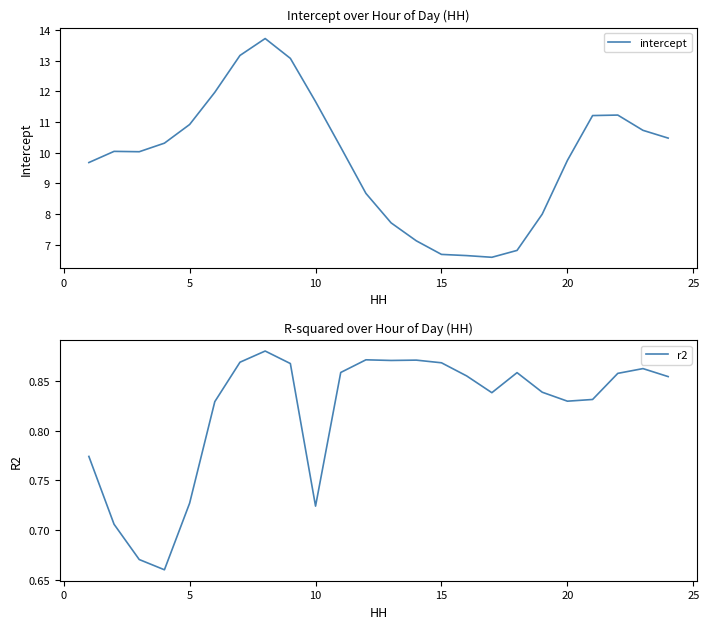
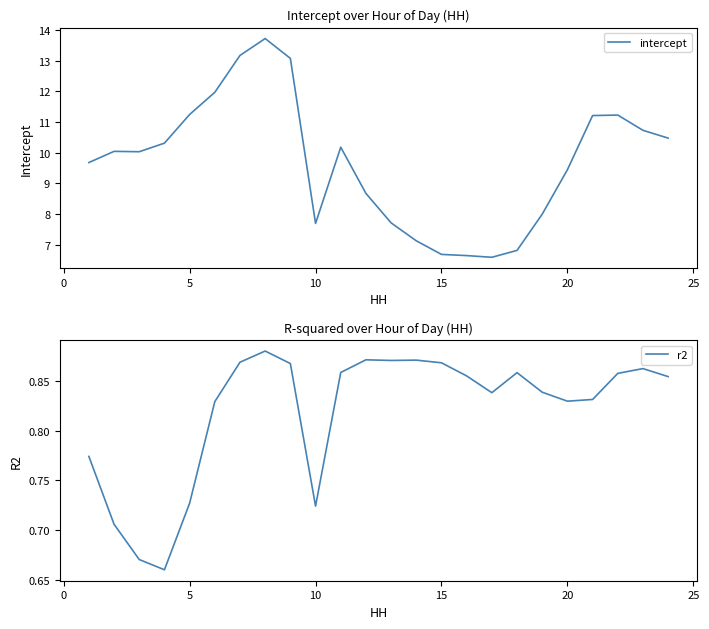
  {
    "Intercept over Hour of Day (HH)": {
-     "5": 10.9,
-     "10": 11.7,
+     "5": 11.2,
+     "10": 7.7,
      "15": 6.7,
-     "20": 9.8
+     "20": 9.4
    },
    "R-squared over Hour of Day (HH)": {
      "5": 0.73,
      "10": 0.72,
      "15": 0.87,
      "20": 0.83
    }
  }
